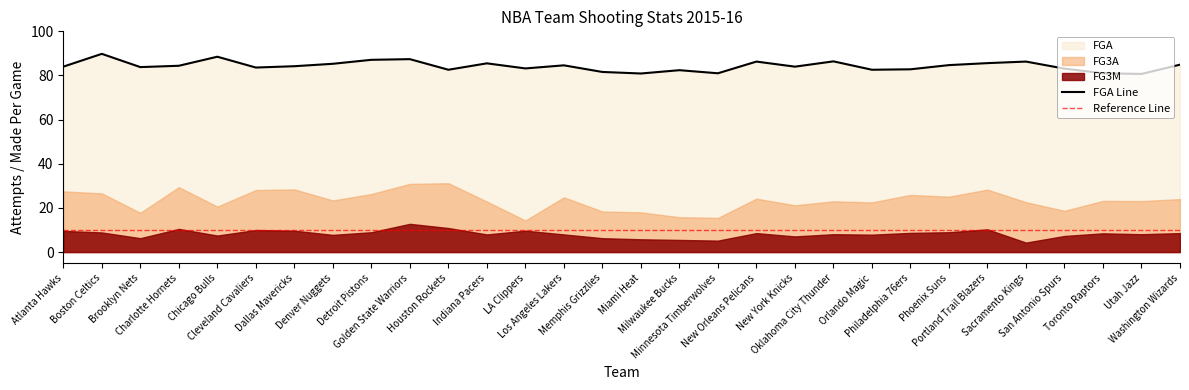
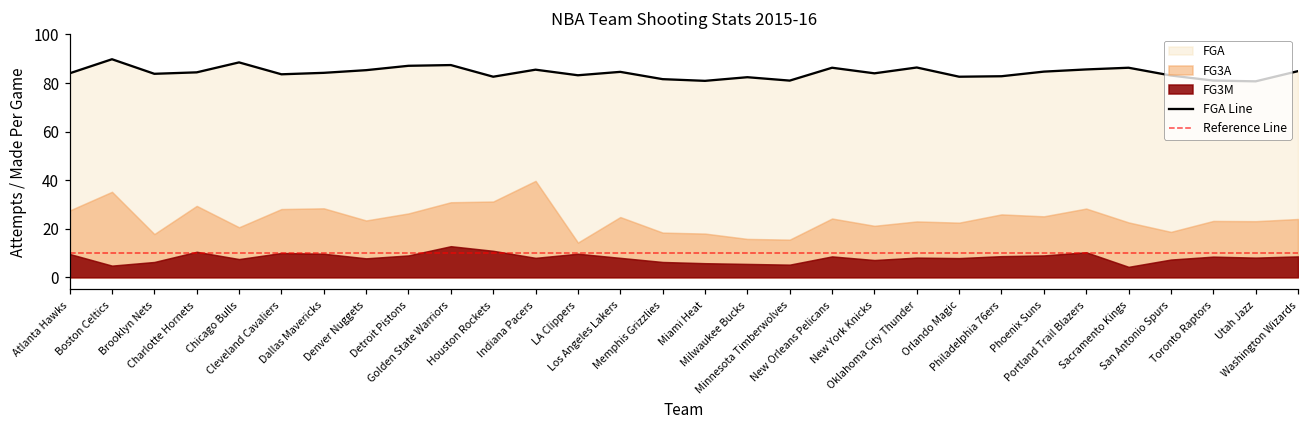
  {
    "FGA": {
      "Atlanta Hawks": 84,
      "Boston Celtics": 90,
      "Brooklyn Nets": 84,
      "Charlotte Hornets": 84,
      "Chicago Bulls": 89,
      "Cleveland Cavaliers": 84,
      "Dallas Mavericks": 84,
      "Denver Nuggets": 85,
      "Detroit Pistons": 87,
      "Golden State Warriors": 87,
      "Houston Rockets": 83,
      "Indiana Pacers": 86,
      "LA Clippers": 83,
      "Los Angeles Lakers": 85,
      "Memphis Grizzlies": 82,
      "Miami Heat": 81,
      "Milwaukee Bucks": 82,
      "Minnesota Timberwolves": 81,
      "New Orleans Pelicans": 86,
      "New York Knicks": 84,
      "Oklahoma City Thunder": 86,
      "Orlando Magic": 83,
      "Philadelphia 76ers": 83,
      "Phoenix Suns": 85,
      "Portland Trail Blazers": 86,
      "Sacramento Kings": 86,
      "Washington Wizards": 85
    },
    "FG3A": {
      "Atlanta Hawks": 28,
-     "Boston Celtics": 27,
+     "Boston Celtics": 35,
      "Brooklyn Nets": 18,
      "Charlotte Hornets": 29,
      "Chicago Bulls": 21,
      "Cleveland Cavaliers": 28,
      "Dallas Mavericks": 28,
      "Denver Nuggets": 23,
      "Detroit Pistons": 26,
      "Golden State Warriors": 31,
      "Houston Rockets": 31,
-     "Indiana Pacers": 23,
+     "Indiana Pacers": 40,
      "LA Clippers": 14,
      "Los Angeles Lakers": 25,
      "Memphis Grizzlies": 18,
      "Miami Heat": 18,
      "Milwaukee Bucks": 16,
      "Minnesota Timberwolves": 16,
      "New Orleans Pelicans": 24,
      "New York Knicks": 21,
      "Oklahoma City Thunder": 23,
      "Orlando Magic": 23,
      "Philadelphia 76ers": 26,
      "Phoenix Suns": 25,
      "Portland Trail Blazers": 28,
      "Sacramento Kings": 23,
      "San Antonio Spurs": 19,
      "Toronto Raptors": 23,
      "Utah Jazz": 23,
      "Washington Wizards": 24
    },
    "FG3M": {
      "Atlanta Hawks": 10,
-     "Boston Celtics": 9,
+     "Boston Celtics": 5,
      "Brooklyn Nets": 6,
      "Charlotte Hornets": 11,
      "Chicago Bulls": 8,
      "Cleveland Cavaliers": 10,
      "Dallas Mavericks": 10,
      "Denver Nuggets": 8,
      "Detroit Pistons": 9,
      "Golden State Warriors": 13,
      "Houston Rockets": 11,
      "Indiana Pacers": 8,
      "LA Clippers": 10,
      "Los Angeles Lakers": 8,
      "Memphis Grizzlies": 6,
      "Miami Heat": 6,
      "Milwaukee Bucks": 6,
      "Minnesota Timberwolves": 5,
      "New Orleans Pelicans": 9,
      "New York Knicks": 7,
      "Oklahoma City Thunder": 8,
      "Orlando Magic": 8,
      "Philadelphia 76ers": 9,
      "Phoenix Suns": 9,
      "Portland Trail Blazers": 10,
      "Sacramento Kings": 4,
      "San Antonio Spurs": 7,
      "Toronto Raptors": 9,
      "Utah Jazz": 8,
      "Washington Wizards": 9
    }
  }
